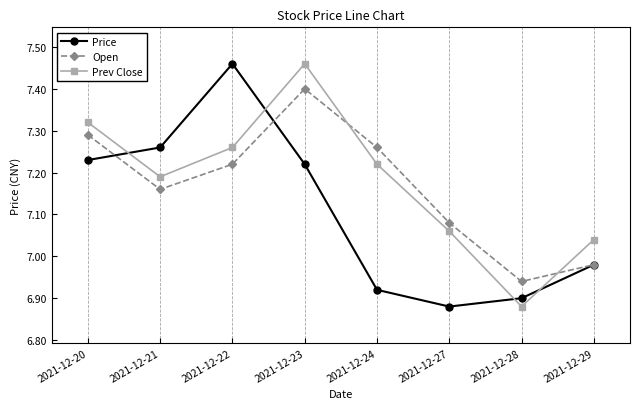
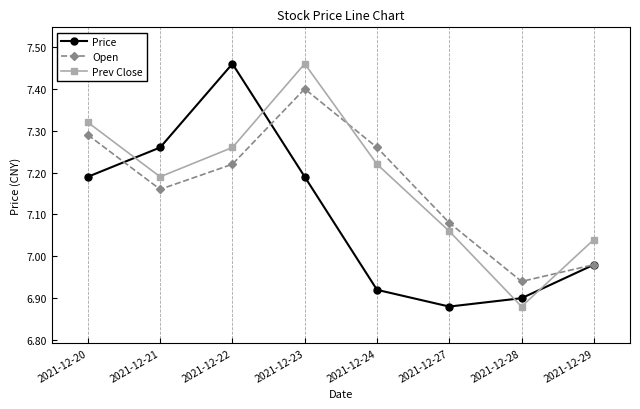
  {
    "Price": {
-     "2021-12-20": 7.23,
+     "2021-12-20": 7.19,
      "2021-12-21": 7.26,
      "2021-12-22": 7.46,
-     "2021-12-23": 7.22,
+     "2021-12-23": 7.19,
      "2021-12-24": 6.92,
      "2021-12-27": 6.88,
      "2021-12-28": 6.90
    }
  }
